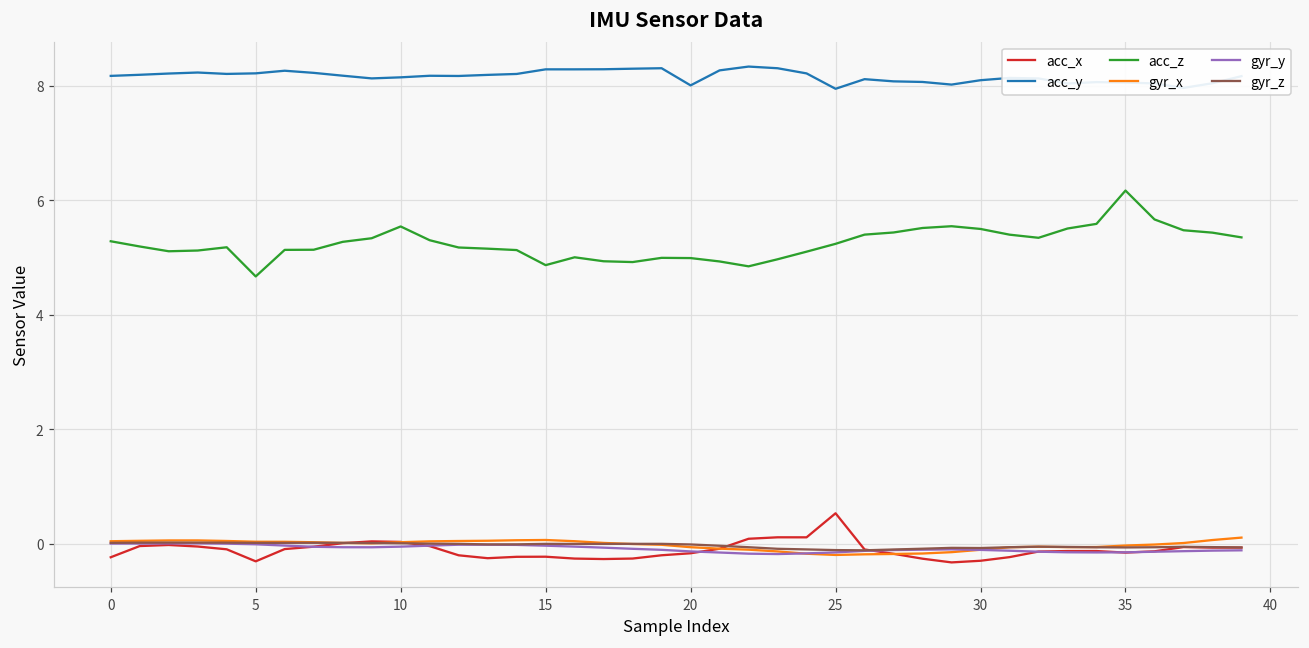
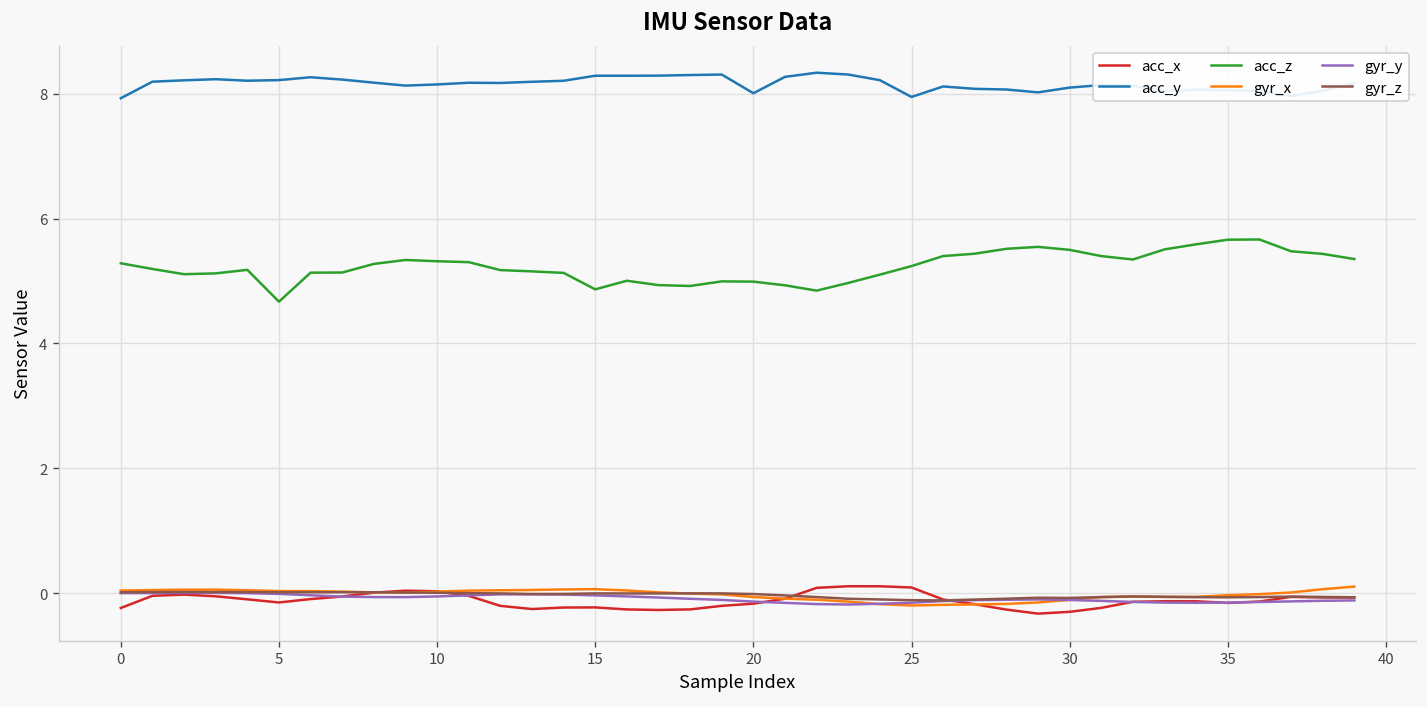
  {
    "acc_x": {
      "0": -0.2,
-     "5": -0.3,
+     "5": -0.2,
      "15": -0.2,
-     "25": 0.5,
+     "25": 0.1,
      "30": -0.3
    },
    "acc_y": {
-     "0": 8.2,
+     "0": 7.9,
      "5": 8.2,
      "10": 8.2,
      "15": 8.3,
      "20": 8.0,
      "25": 8.0,
      "30": 8.1
    },
    "acc_z": {
      "0": 5.3,
      "5": 4.7,
-     "10": 5.5,
+     "10": 5.3,
      "15": 4.9,
      "20": 5.0,
      "25": 5.2,
      "30": 5.5,
-     "35": 6.2
+     "35": 5.7
    },
    "gyr_x": {
      "15": 0.1
    },
    "gyr_y": {
      "10": -0.1
    }
  }
